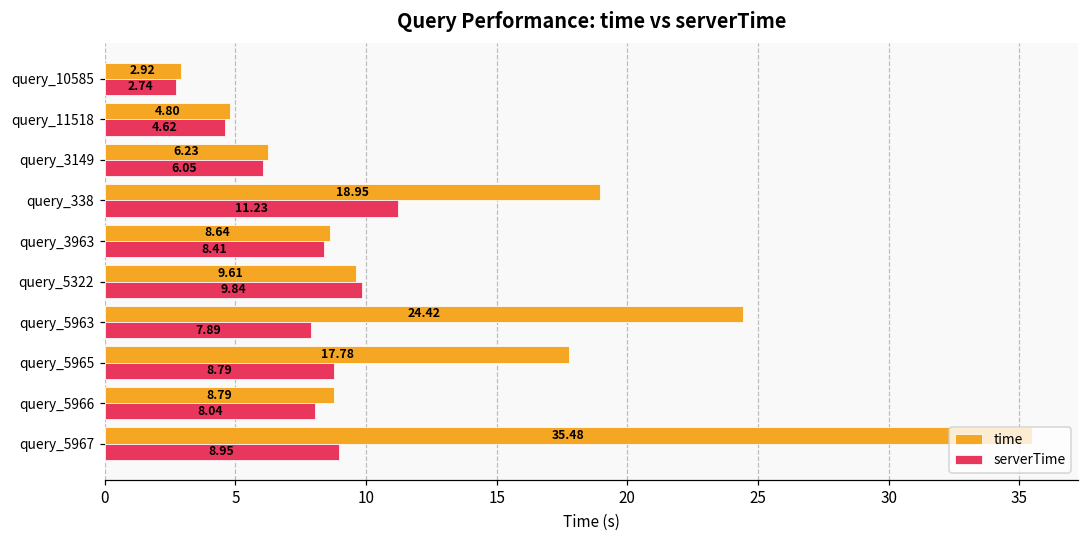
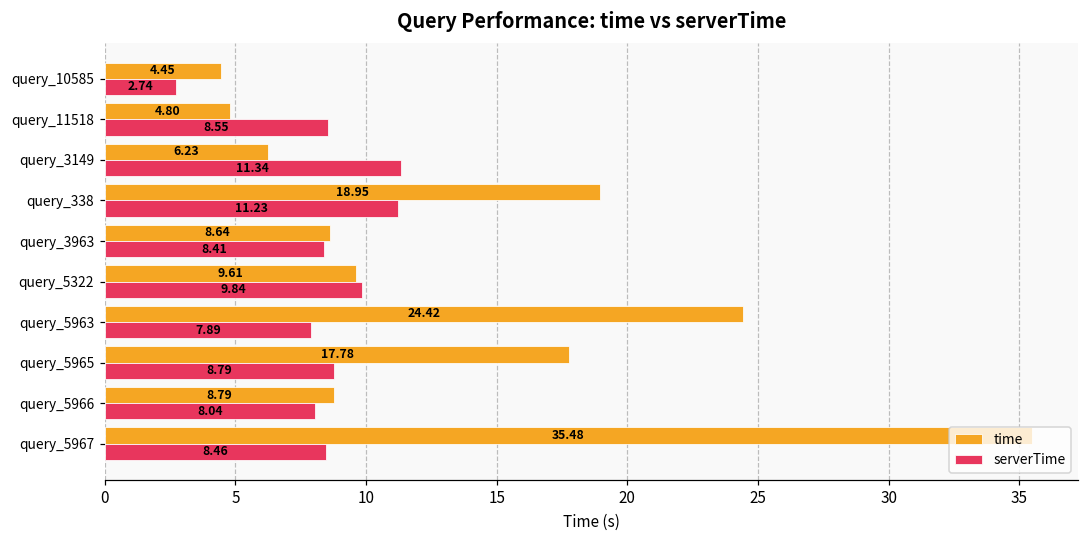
  {
    "time": {
-     "query_10585": 2.92,
+     "query_10585": 4.45,
      "query_11518": 4.80,
      "query_3149": 6.23,
      "query_338": 18.95,
      "query_3963": 8.64,
      "query_5322": 9.61,
      "query_5963": 24.42,
      "query_5965": 17.78,
      "query_5966": 8.79
    },
    "serverTime": {
      "query_10585": 2.74,
-     "query_11518": 4.62,
-     "query_3149": 6.05,
+     "query_11518": 8.55,
+     "query_3149": 11.34,
      "query_338": 11.23,
      "query_3963": 8.41,
      "query_5322": 9.84,
      "query_5963": 7.89,
      "query_5965": 8.79,
      "query_5966": 8.04,
-     "query_5967": 8.95
+     "query_5967": 8.46
    }
  }
